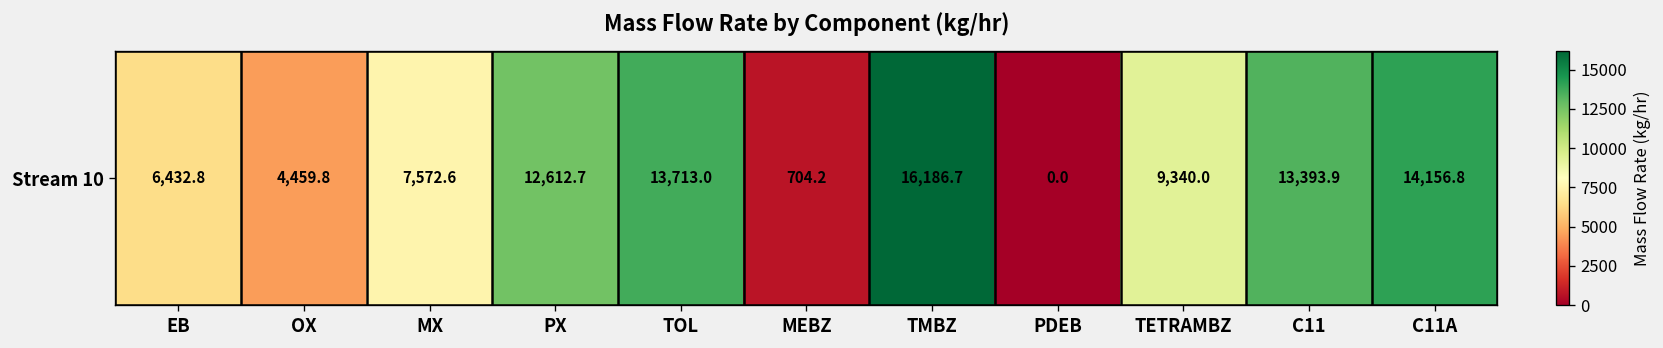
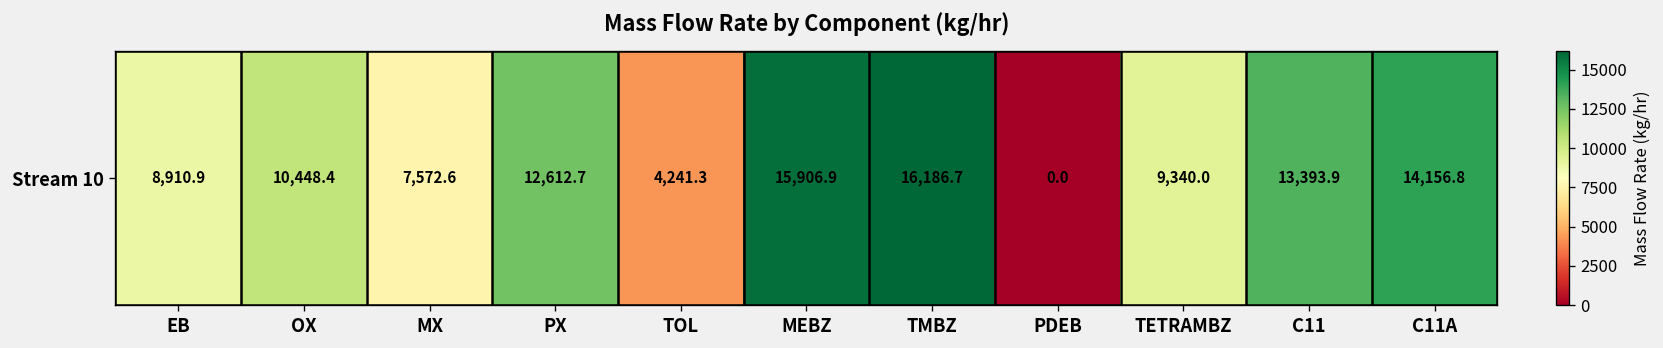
  {
    "Stream 10": {
-     "EB": "6,432.8",
-     "OX": "4,459.8",
+     "EB": "8,910.9",
+     "OX": "10,448.4",
      "MX": "7,572.6",
      "PX": "12,612.7",
-     "TOL": "13,713.0",
-     "MEBZ": "704.2",
+     "TOL": "4,241.3",
+     "MEBZ": "15,906.9",
      "TMBZ": "16,186.7",
      "PDEB": "0.0",
      "TETRAMBZ": "9,340.0",
      "C11": "13,393.9",
      "C11A": "14,156.8"
    }
  }
